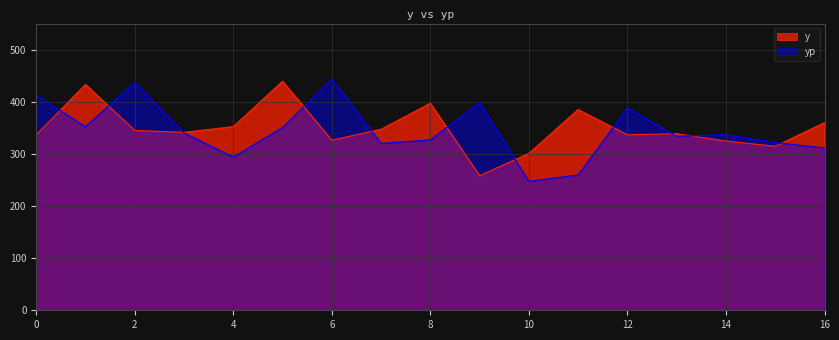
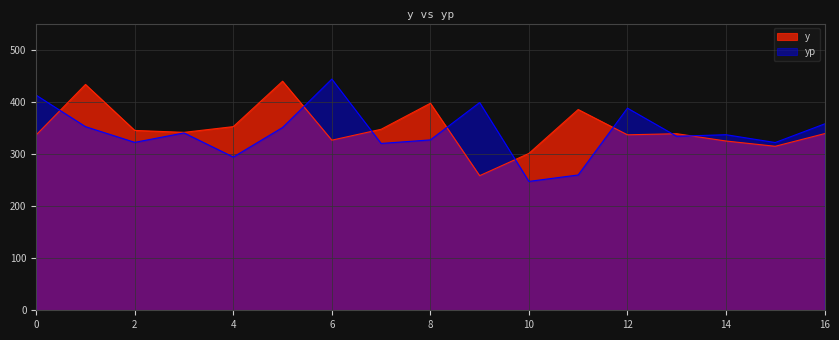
  {
    "y": {
      "0": 340,
      "2": 350,
      "4": 350,
      "6": 330,
      "8": 400,
      "10": 300,
      "12": 340,
      "14": 320,
-     "16": 360
+     "16": 340
    },
    "yp": {
      "0": 410,
-     "2": 440,
+     "2": 320,
      "4": 290,
      "6": 440,
      "8": 330,
      "10": 250,
      "12": 390,
      "14": 340,
-     "16": 310
+     "16": 360
    }
  }
